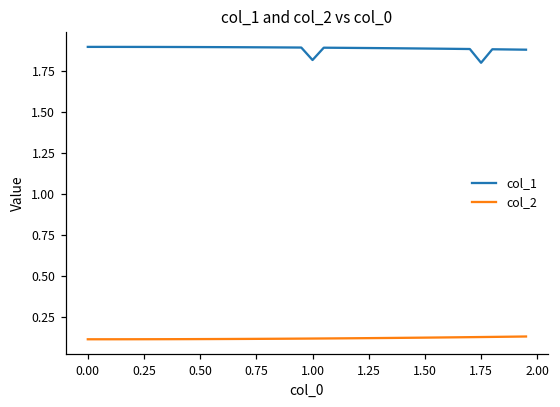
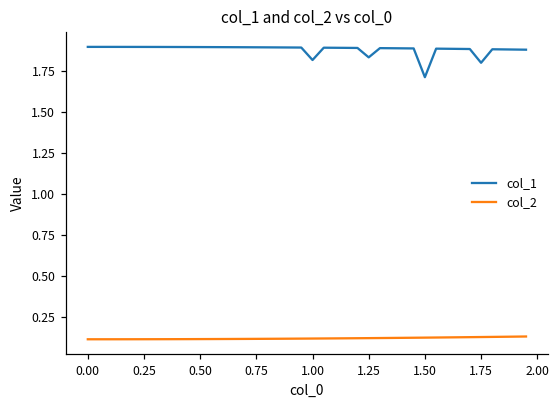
  {
    "col_1": {
      "0.00": 1.90,
      "0.25": 1.90,
      "0.50": 1.90,
      "0.75": 1.90,
      "1.00": 1.82,
-     "1.25": 1.89,
-     "1.50": 1.89,
+     "1.25": 1.84,
+     "1.50": 1.72,
      "1.75": 1.80
    },
    "col_2": {
      "0.00": 0.12,
      "0.25": 0.12,
      "0.50": 0.12,
      "0.75": 0.12,
      "1.00": 0.12,
      "1.25": 0.12,
      "1.50": 0.13,
      "1.75": 0.13
    }
  }
